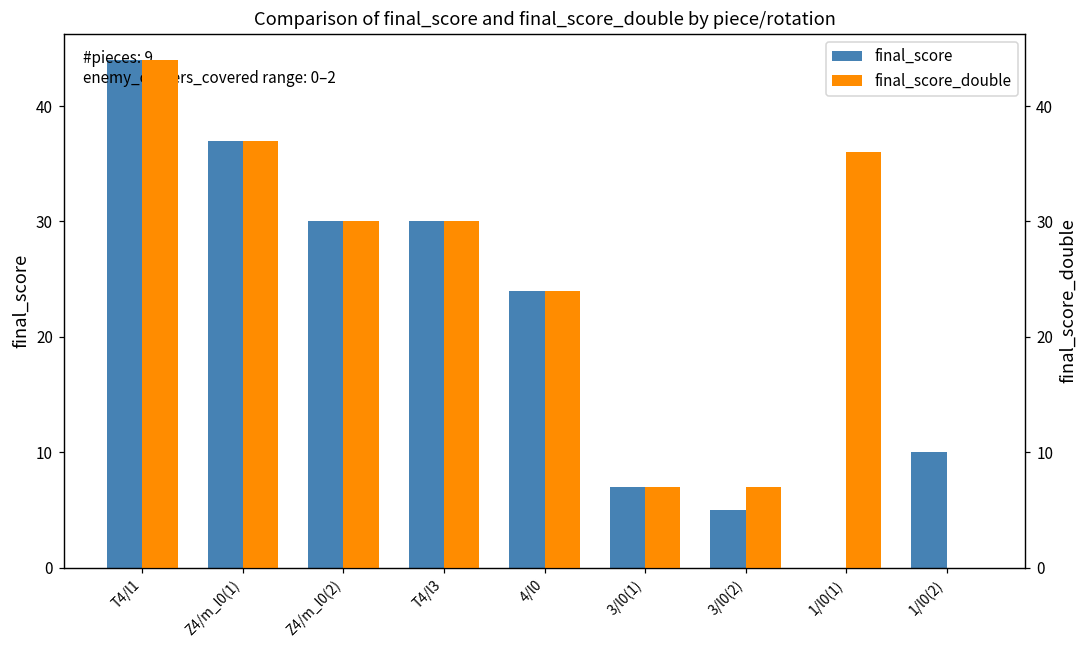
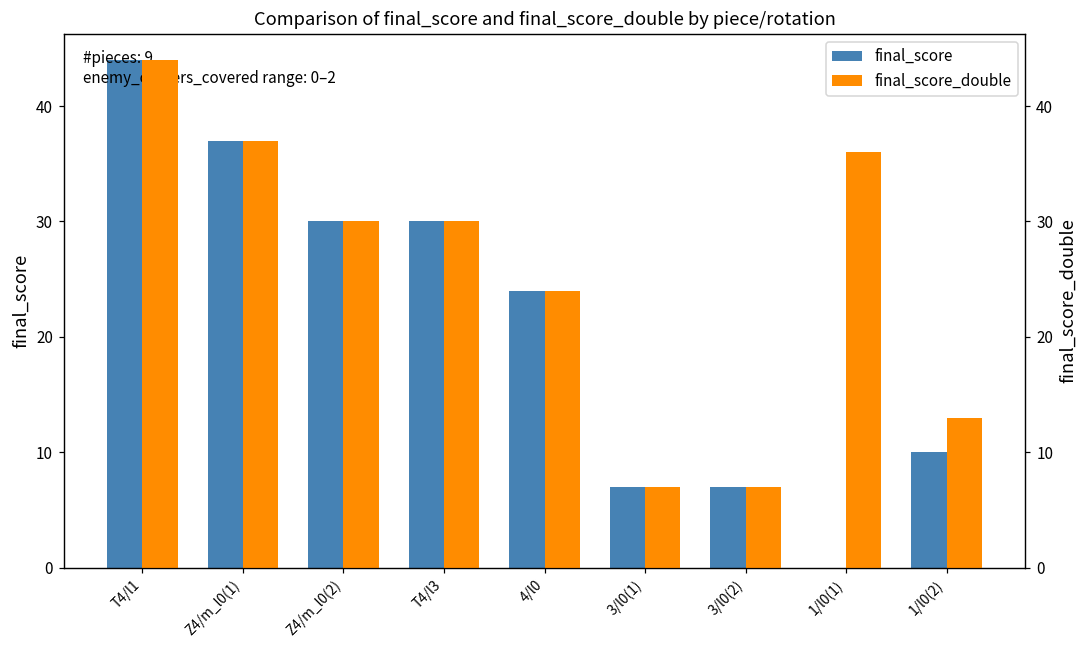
  {
    "final_score": {
      "Z4/m_l0(1)": 37,
      "Z4/m_l0(2)": 30,
      "T4/l3": 30,
      "4/l0": 24,
      "3/l0(1)": 7,
-     "3/l0(2)": 5,
+     "3/l0(2)": 7,
      "1/l0(1)": 0,
      "1/l0(2)": 10
    },
    "final_score_double": {
      "Z4/m_l0(1)": 37,
      "Z4/m_l0(2)": 30,
      "T4/l3": 30,
      "4/l0": 24,
      "3/l0(1)": 7,
      "3/l0(2)": 7,
      "1/l0(1)": 36,
-     "1/l0(2)": 0
+     "1/l0(2)": 13
    }
  }
